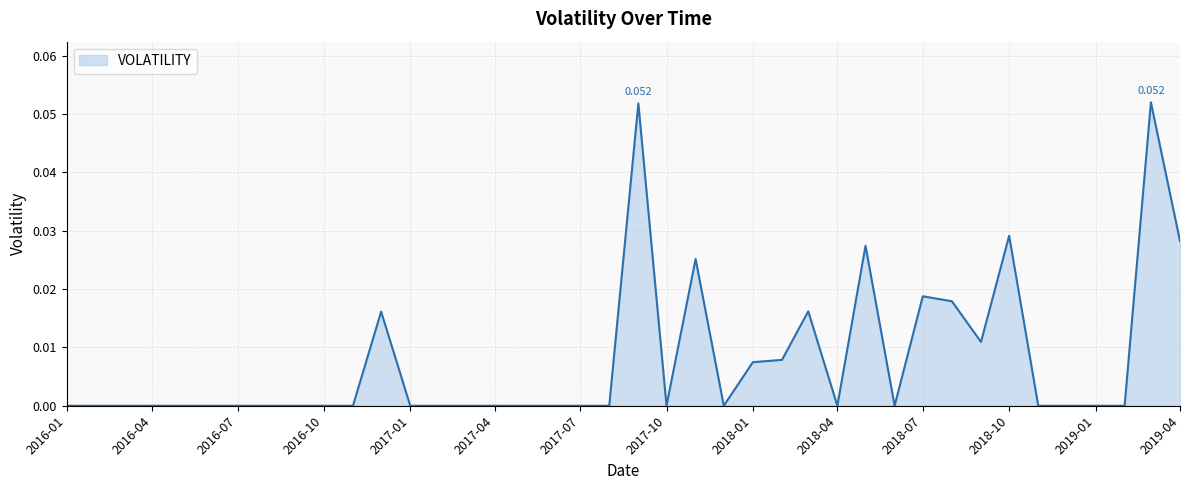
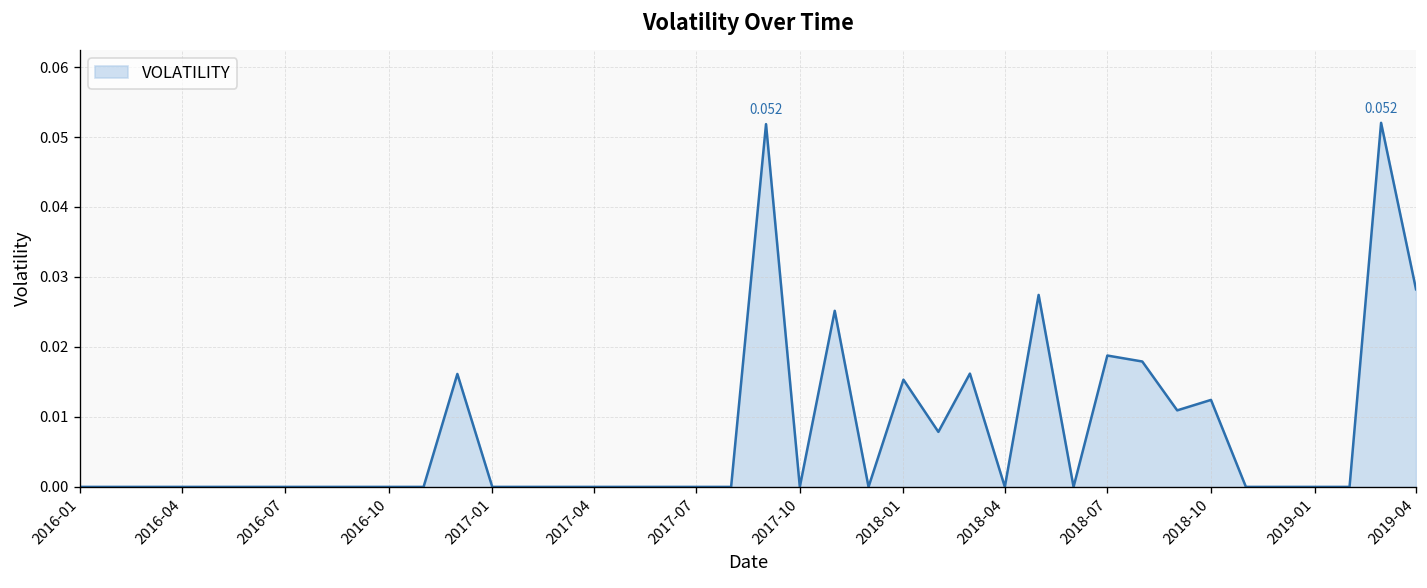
  {
    "2016-01": 0.000,
    "2016-04": 0.000,
    "2016-07": 0.000,
    "2016-10": 0.000,
    "2017-01": 0.000,
    "2017-04": 0.000,
    "2017-07": 0.000,
    "2017-10": 0.000,
-   "2018-01": 0.007,
+   "2018-01": 0.015,
    "2018-04": 0.000,
    "2018-07": 0.019,
-   "2018-10": 0.029,
+   "2018-10": 0.012,
    "2019-01": 0.000,
    "2019-04": 0.028
  }
